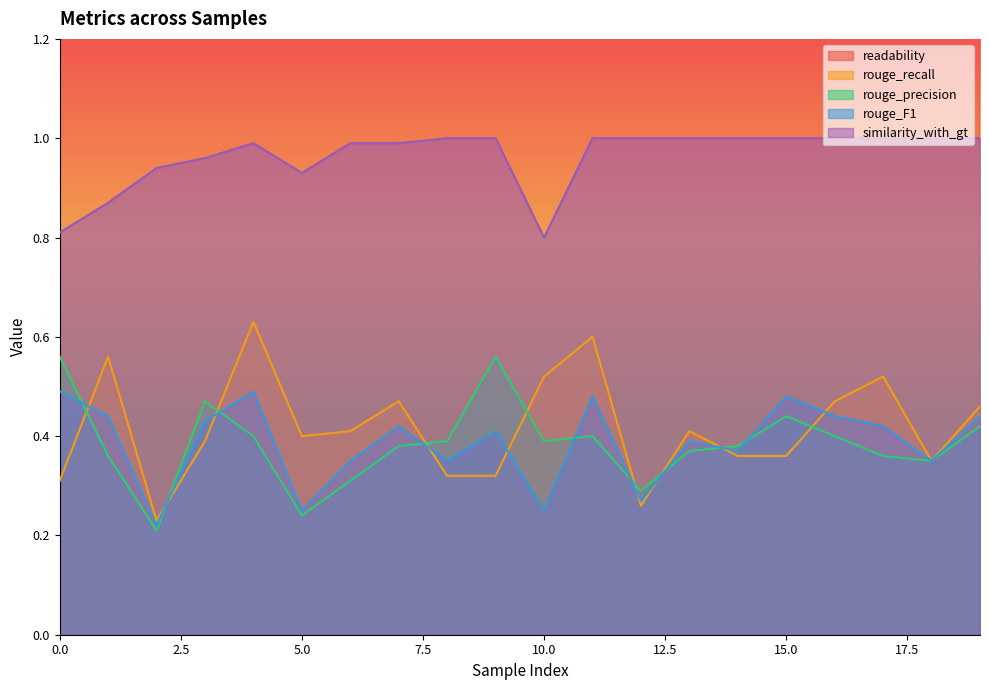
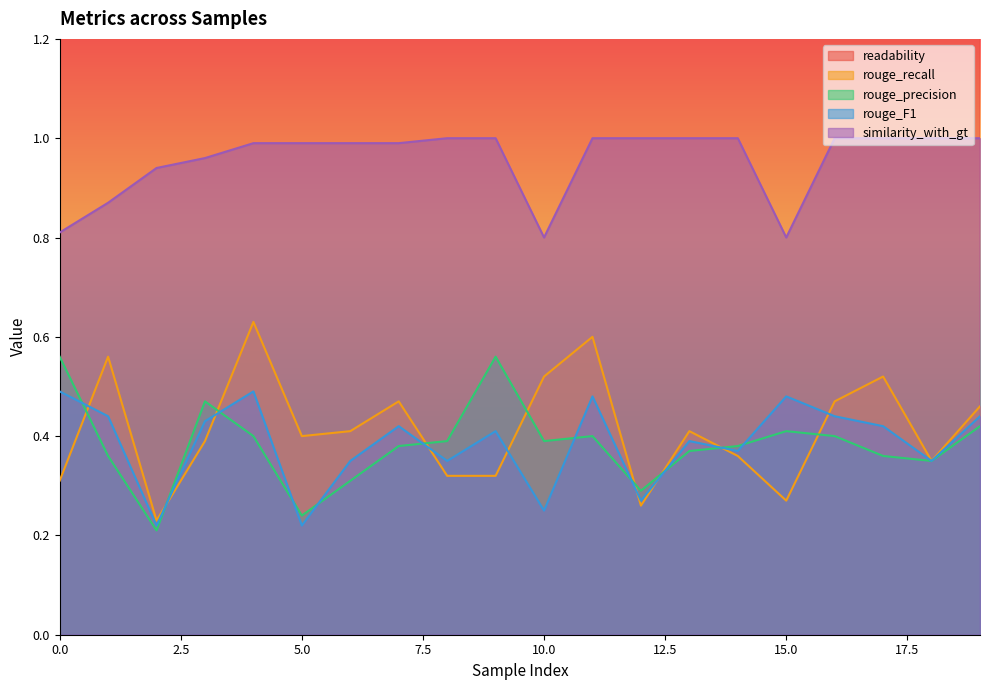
  {
    "rouge_recall": {
      "0.0": 0.31,
      "5.0": 0.40,
      "10.0": 0.52,
-     "15.0": 0.36
+     "15.0": 0.27
    },
    "rouge_precision": {
      "0.0": 0.56,
      "5.0": 0.24,
      "10.0": 0.39,
-     "15.0": 0.44
+     "15.0": 0.41
    },
    "rouge_F1": {
      "0.0": 0.49,
-     "5.0": 0.25,
+     "5.0": 0.22,
      "10.0": 0.25,
      "15.0": 0.48
    },
    "similarity_with_gt": {
      "0.0": 0.81,
-     "5.0": 0.93,
+     "5.0": 0.99,
      "10.0": 0.80,
-     "15.0": 1.0
+     "15.0": 0.8
    }
  }
